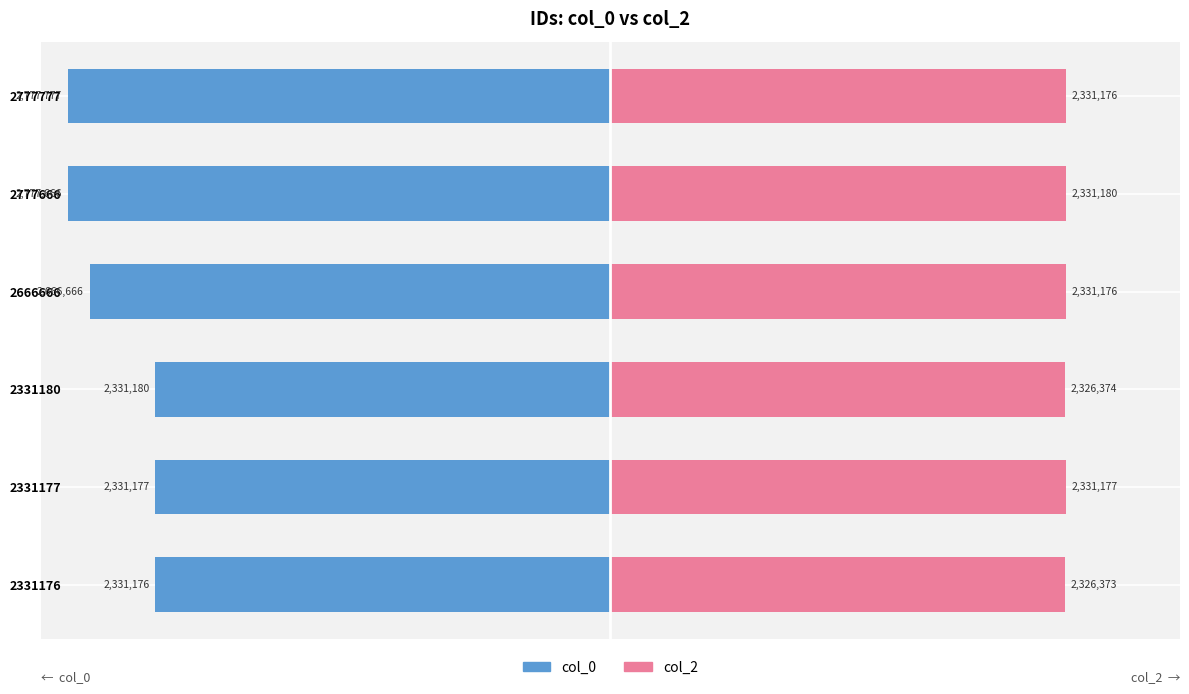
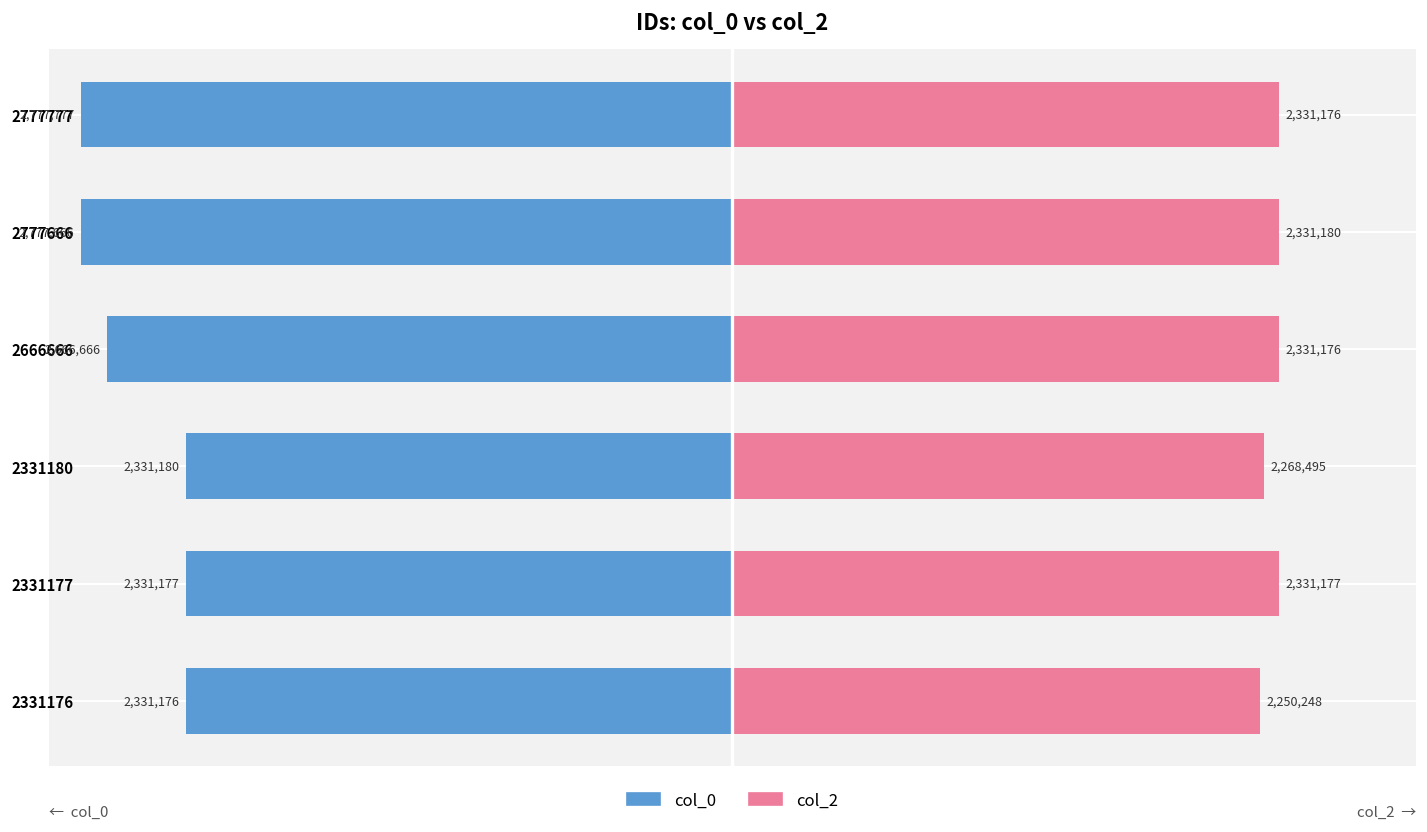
  {
    "col_2": {
      "2777777": "2,331,176",
      "2777666": "2,331,180",
      "2666666": "2,331,176",
-     "2331180": "2,326,374",
+     "2331180": "2,268,495",
      "2331177": "2,331,177",
-     "2331176": "2,326,373"
+     "2331176": "2,250,248"
    }
  }
